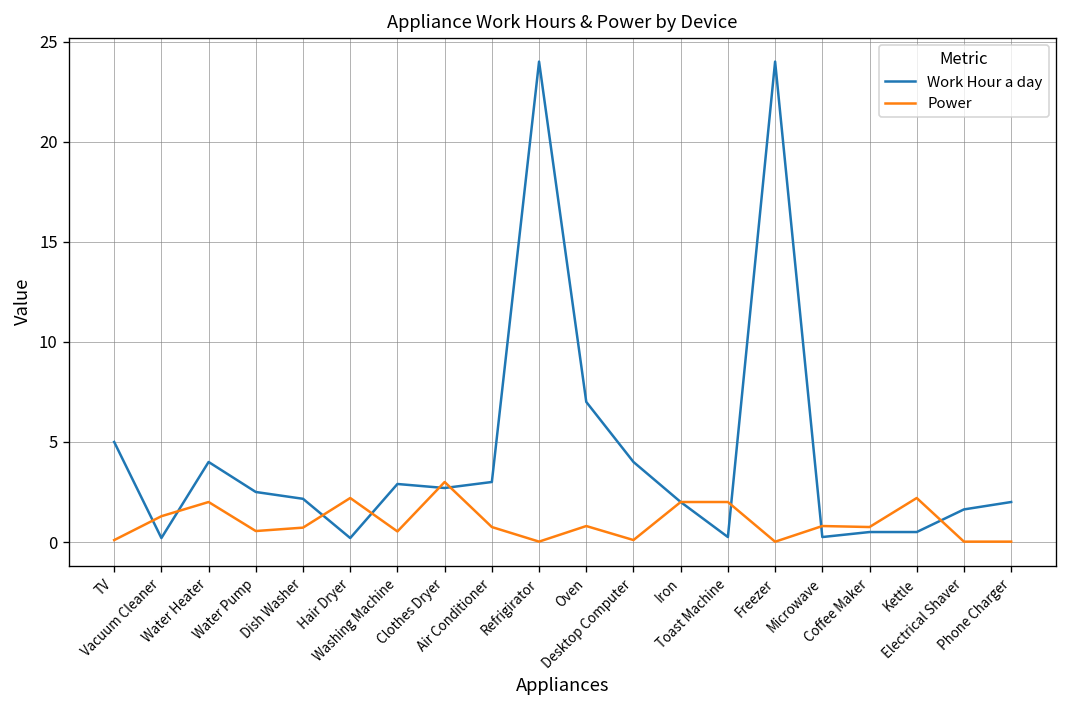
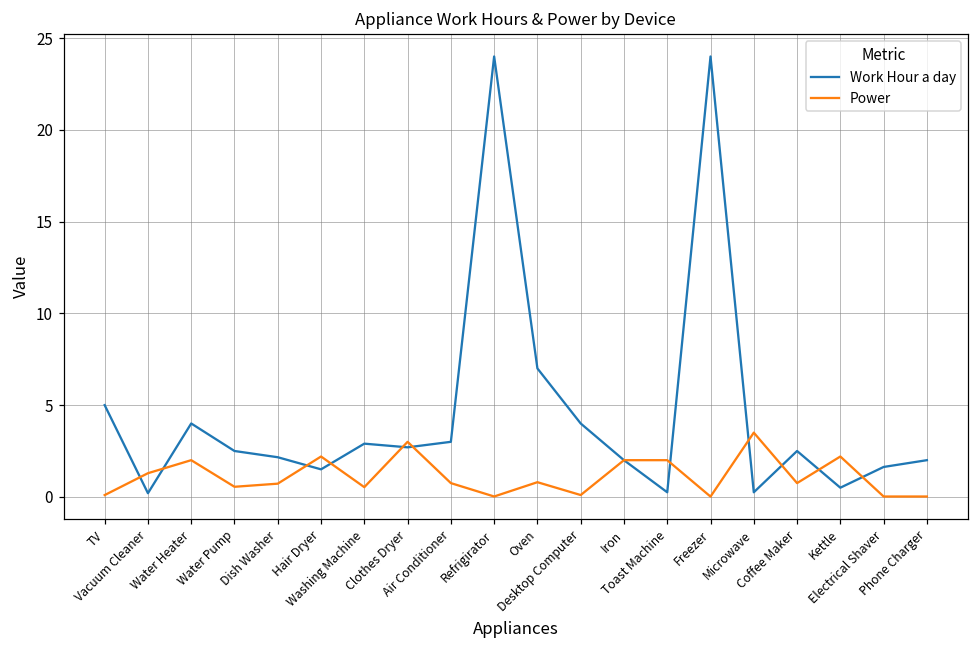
  {
    "Work Hour a day": {
      "TV": 5.0,
      "Vacuum Cleaner": 0.2,
      "Water Heater": 4.0,
      "Water Pump": 2.5,
      "Dish Washer": 2.2,
-     "Hair Dryer": 0.2,
+     "Hair Dryer": 1.5,
      "Washing Machine": 2.9,
      "Clothes Dryer": 2.7,
      "Air Conditioner": 3.0,
      "Refrigirator": 24.0,
      "Oven": 7.0,
      "Desktop Computer": 4.0,
      "Toast Machine": 0.3,
      "Freezer": 24.0,
      "Microwave": 0.3,
-     "Coffee Maker": 0.5,
+     "Coffee Maker": 2.5,
      "Kettle": 0.5,
      "Electrical Shaver": 1.6,
      "Phone Charger": 2.0
    },
    "Power": {
      "TV": 0.1,
      "Vacuum Cleaner": 1.3,
      "Water Heater": 2.0,
      "Water Pump": 0.6,
      "Dish Washer": 0.7,
      "Hair Dryer": 2.2,
      "Washing Machine": 0.5,
      "Clothes Dryer": 3.0,
      "Air Conditioner": 0.8,
      "Refrigirator": 0.0,
      "Oven": 0.8,
      "Desktop Computer": 0.1,
      "Toast Machine": 2.0,
      "Freezer": 0.0,
-     "Microwave": 0.8,
+     "Microwave": 3.5,
      "Coffee Maker": 0.8,
      "Kettle": 2.2,
      "Electrical Shaver": 0.0,
      "Phone Charger": 0.0
    }
  }
